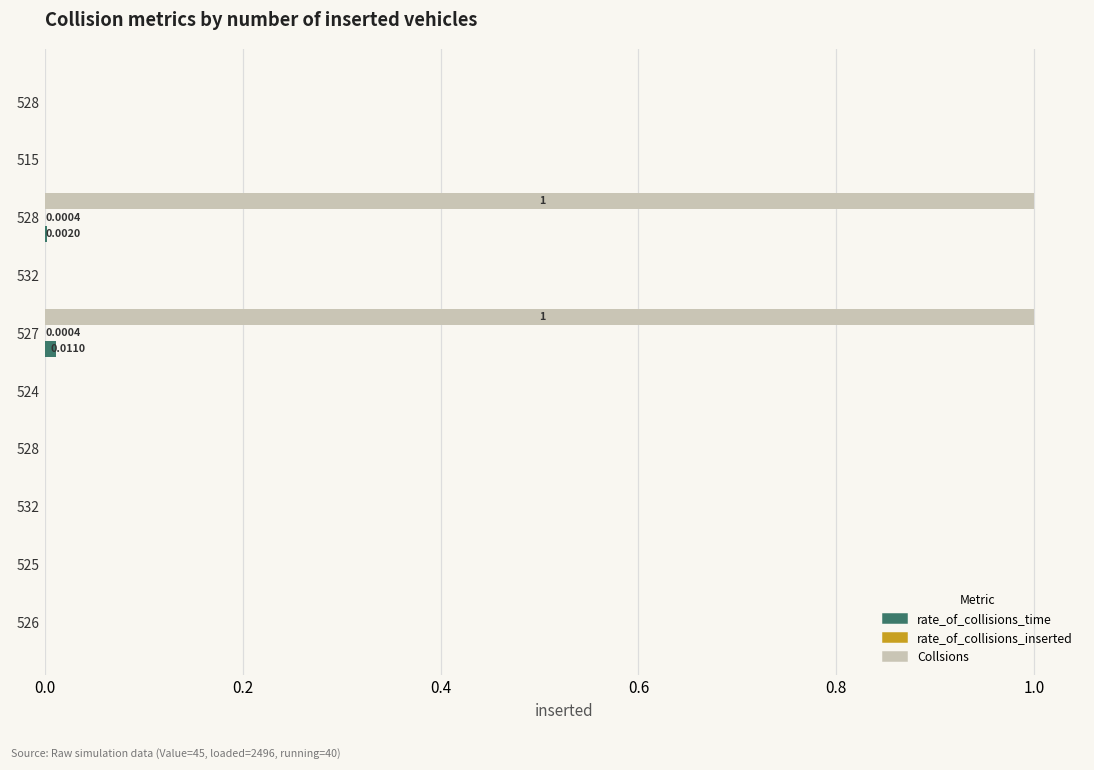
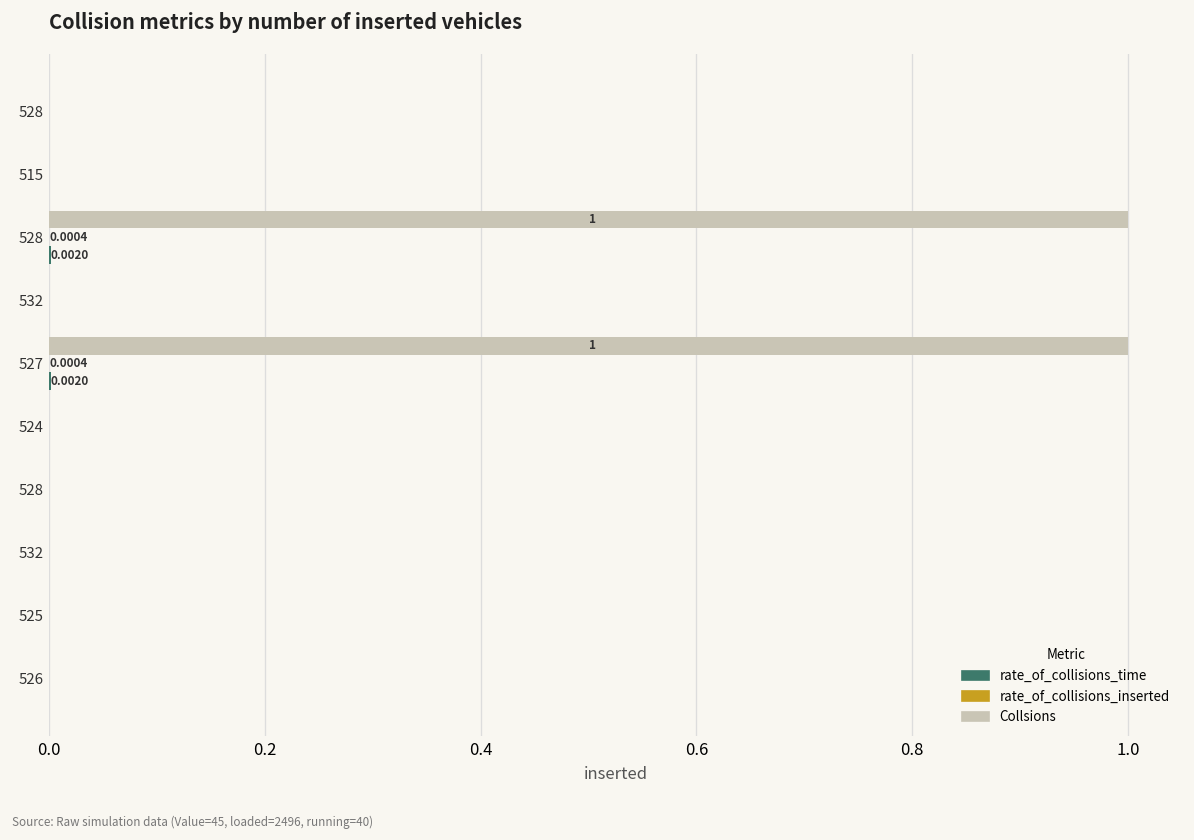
  {
    "rate_of_collisions_time": {
-     "527": 0.0110
+     "527": 0.0020
    },
    "rate_of_collisions_inserted": {
      "527": 0.0004
    },
    "Collsions": {
      "527": 1
    }
  }
